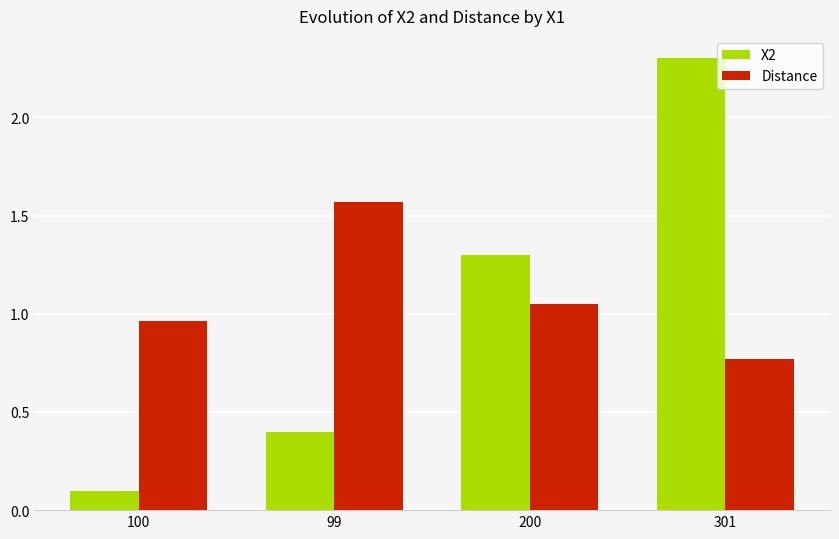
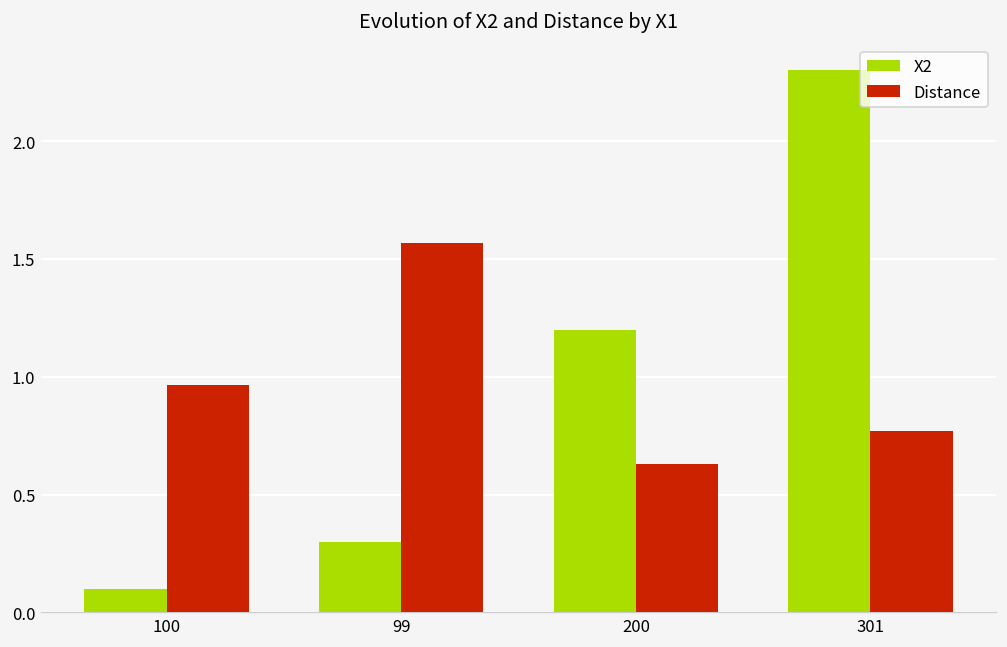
  {
    "X2": {
      "100": 0.1,
-     "99": 0.4,
-     "200": 1.3,
+     "99": 0.3,
+     "200": 1.2,
      "301": 2.3
    },
    "Distance": {
      "100": 0.96,
      "99": 1.57,
-     "200": 1.05,
+     "200": 0.63,
      "301": 0.77
    }
  }
